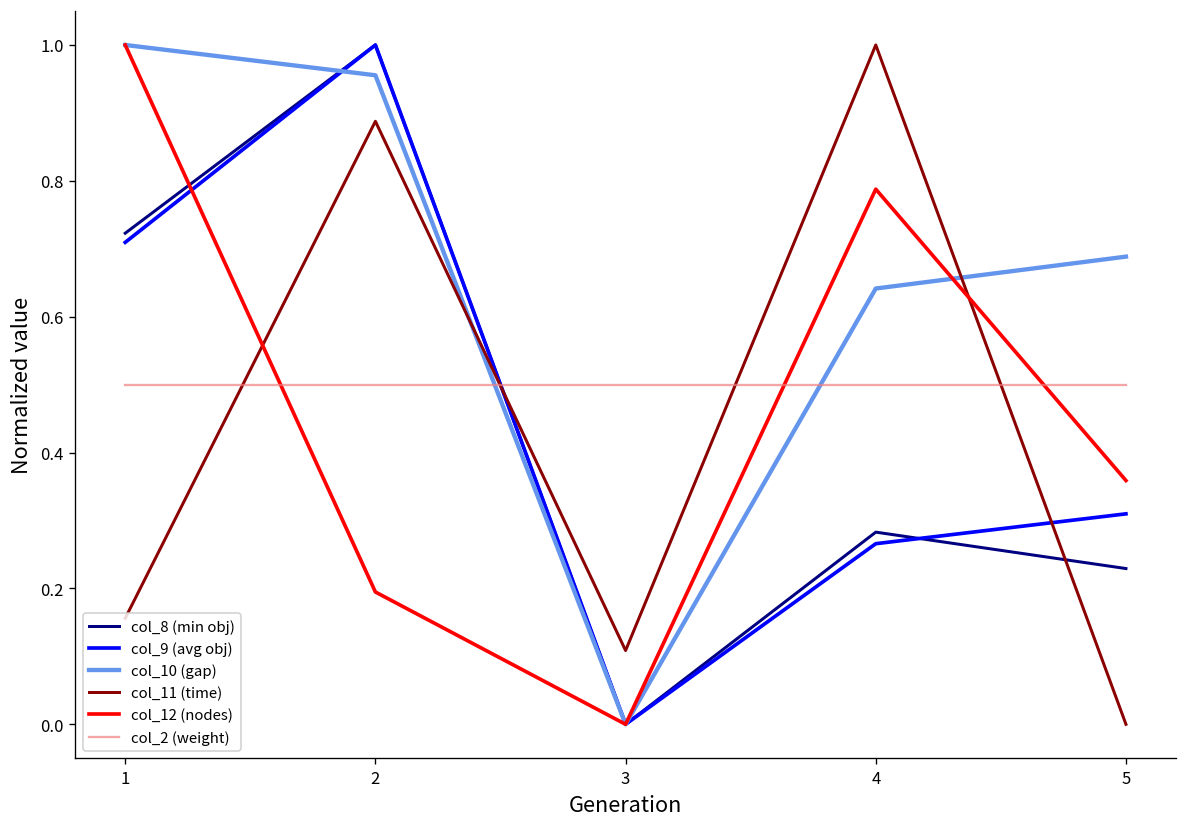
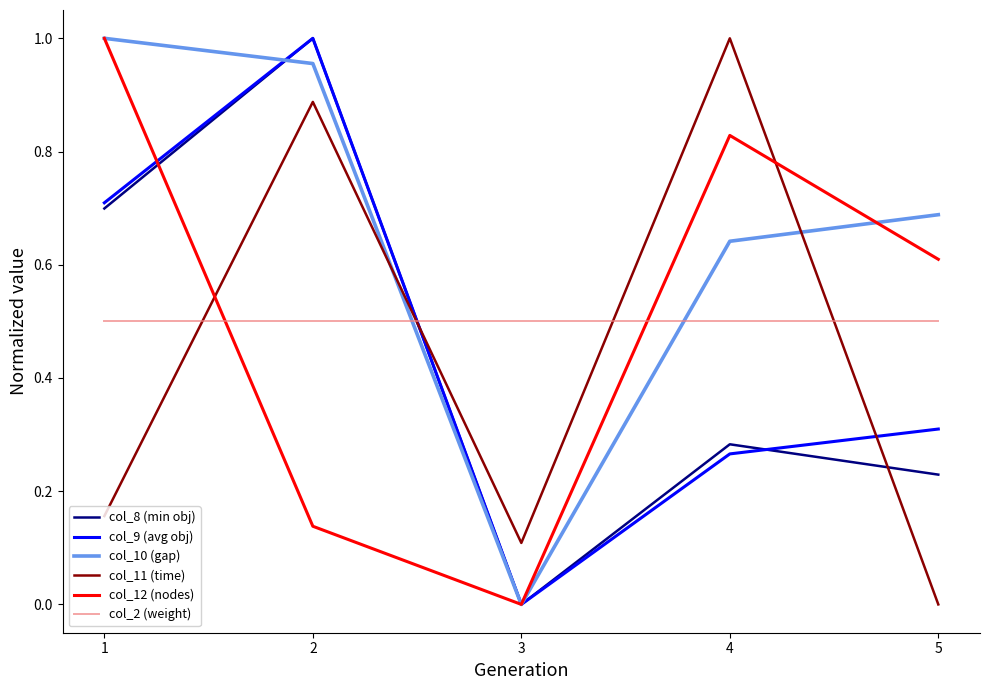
  {
    "col_8 (min obj)": {
-     "1": 0.72,
+     "1": 0.70,
      "4": 0.28,
      "5": 0.23
    },
    "col_9 (avg obj)": {
      "1": 0.71,
      "4": 0.27,
      "5": 0.31
    },
    "col_10 (gap)": {
      "2": 0.96,
      "4": 0.64,
      "5": 0.69
    },
    "col_11 (time)": {
      "2": 0.89,
      "3": 0.11,
      "4": 1.00,
      "5": 0.00
    },
    "col_12 (nodes)": {
-     "2": 0.19,
-     "4": 0.79,
-     "5": 0.36
+     "2": 0.14,
+     "4": 0.83,
+     "5": 0.61
    },
    "col_2 (weight)": {
      "1": 0.50,
      "2": 0.50,
      "3": 0.50,
      "4": 0.50,
      "5": 0.50
    }
  }
